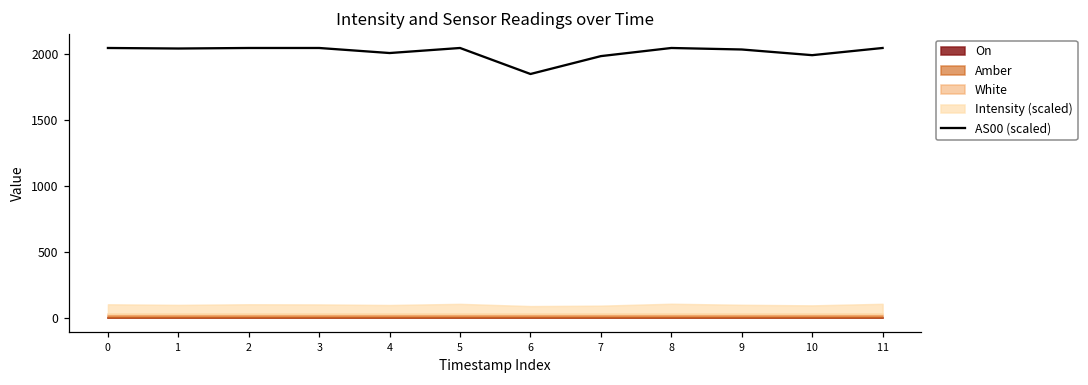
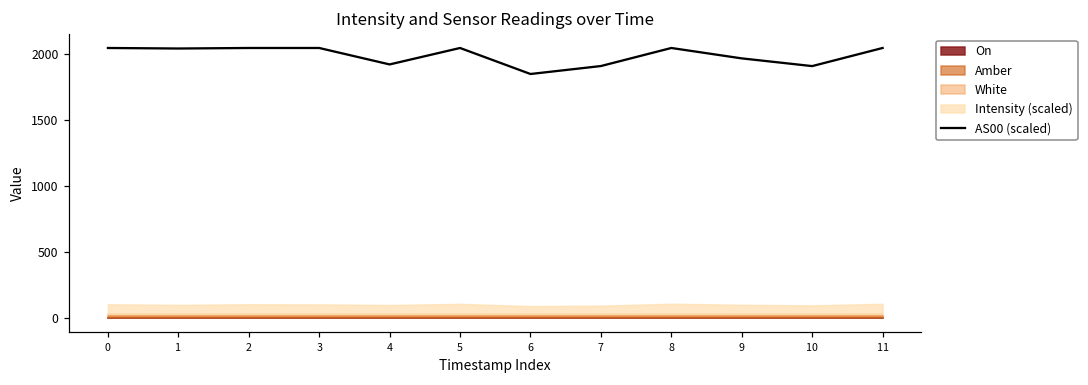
  {
    "AS00 (scaled)": {
      "0": 2050,
      "1": 2040,
      "2": 2050,
      "3": 2050,
-     "4": 2010,
+     "4": 1920,
      "5": 2050,
      "6": 1850,
-     "7": 1990,
+     "7": 1910,
      "8": 2050,
-     "9": 2040,
-     "10": 1990,
+     "9": 1970,
+     "10": 1910,
      "11": 2050
    },
    "Intensity (scaled)": {
      "0": 70,
      "1": 70,
      "2": 70,
      "3": 70,
      "4": 70,
      "5": 70,
      "6": 60,
      "7": 60,
      "8": 80,
      "9": 70,
      "10": 60,
      "11": 80
    }
  }
